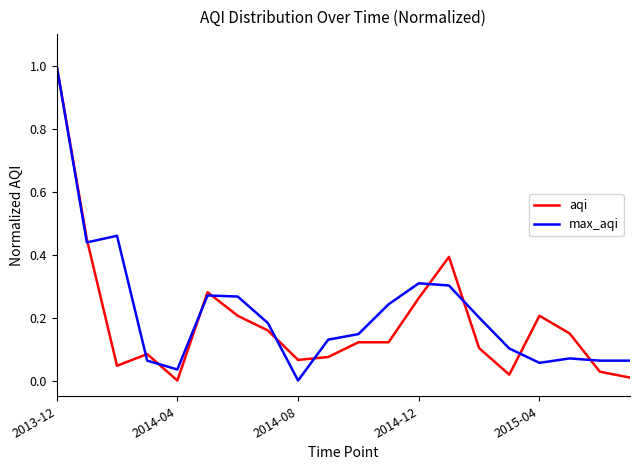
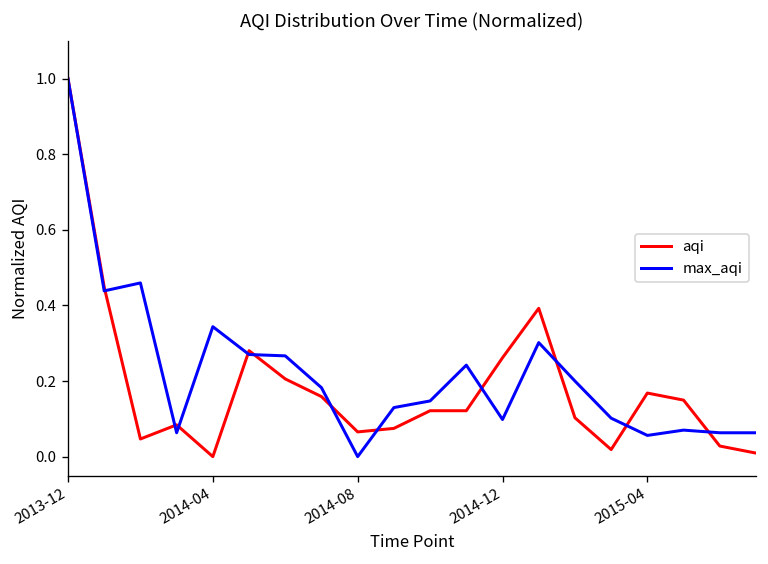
  {
    "aqi": {
      "2014-04": 0.00,
      "2014-08": 0.07,
      "2014-12": 0.26,
-     "2015-04": 0.21
+     "2015-04": 0.17
    },
    "max_aqi": {
-     "2014-04": 0.04,
+     "2014-04": 0.34,
      "2014-08": 0.00,
-     "2014-12": 0.31,
+     "2014-12": 0.10,
      "2015-04": 0.06
    }
  }
